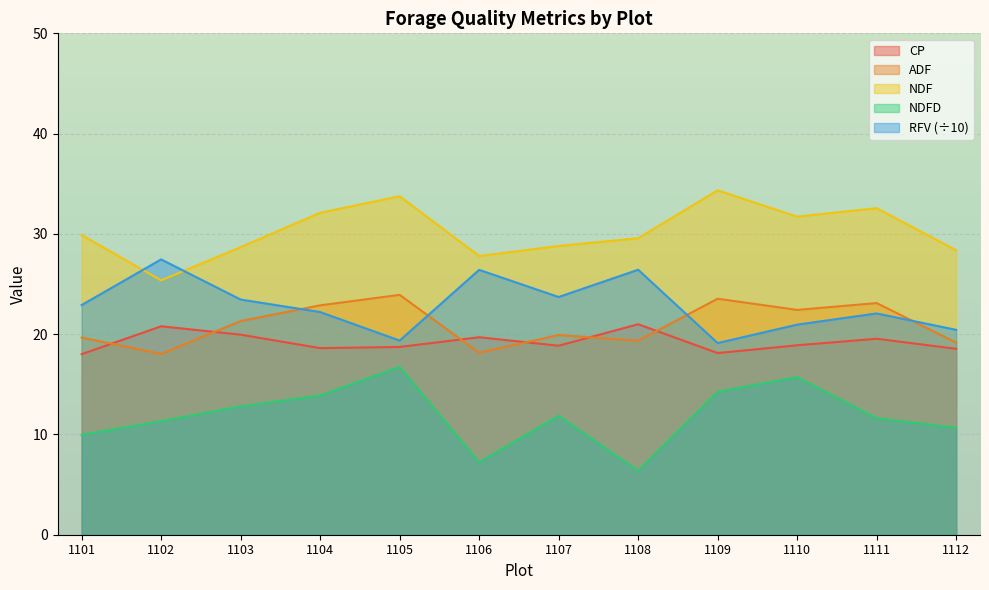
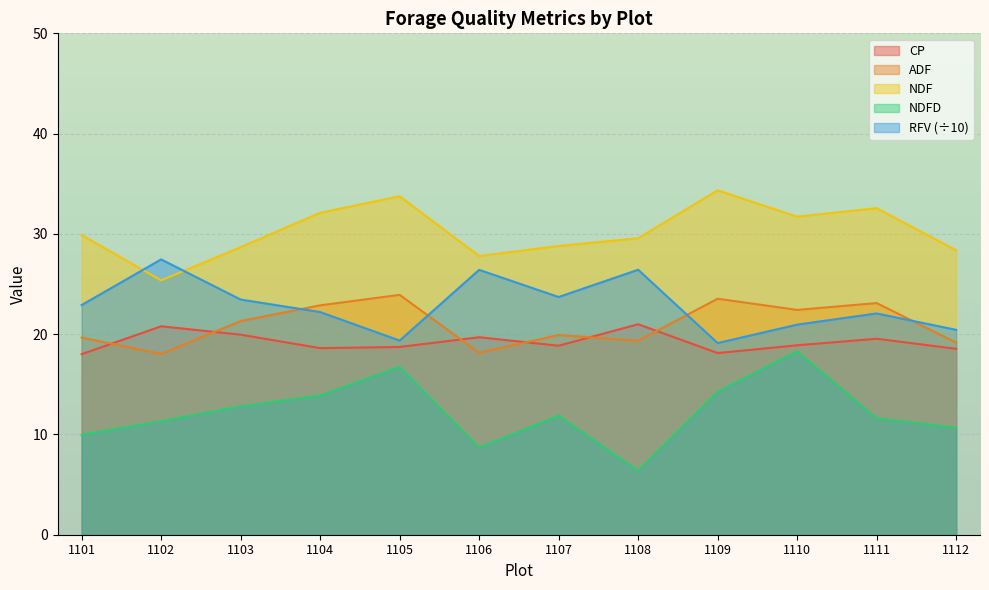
  {
    "NDFD": {
      "1101": 10.0,
      "1102": 11.3,
      "1103": 12.8,
      "1104": 13.9,
      "1105": 16.7,
-     "1106": 7.2,
+     "1106": 8.7,
      "1107": 11.9,
      "1108": 6.4,
      "1109": 14.3,
-     "1110": 15.7,
+     "1110": 18.3,
      "1111": 11.6,
      "1112": 10.7
    },
    "RFV (÷10)": {
      "1101": 22.9,
      "1102": 27.5,
      "1103": 23.5,
      "1104": 22.2,
      "1105": 19.4,
      "1106": 26.4,
      "1107": 23.7,
      "1108": 26.4,
      "1109": 19.1,
      "1110": 21.0,
      "1111": 22.1,
      "1112": 20.4
    }
  }
